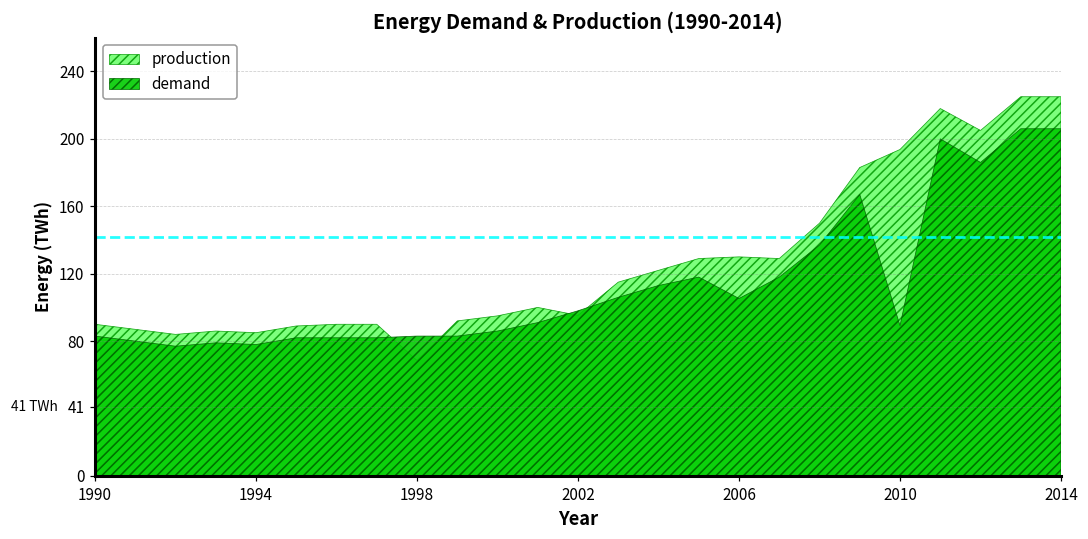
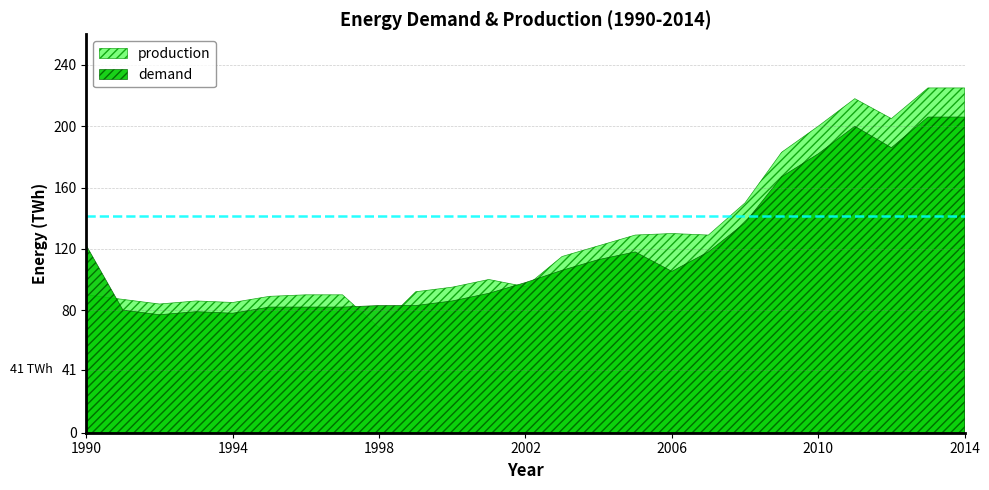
  {
    "production": {
      "1990": 90,
      "1994": 85,
      "1998": 69,
      "2002": 95,
      "2006": 130,
-     "2010": 194,
+     "2010": 200,
      "2014": 225
    },
    "demand": {
-     "1990": 83,
+     "1990": 122,
      "1994": 78,
      "1998": 83,
      "2002": 98,
      "2006": 105,
-     "2010": 89,
+     "2010": 182,
      "2014": 206
    }
  }
